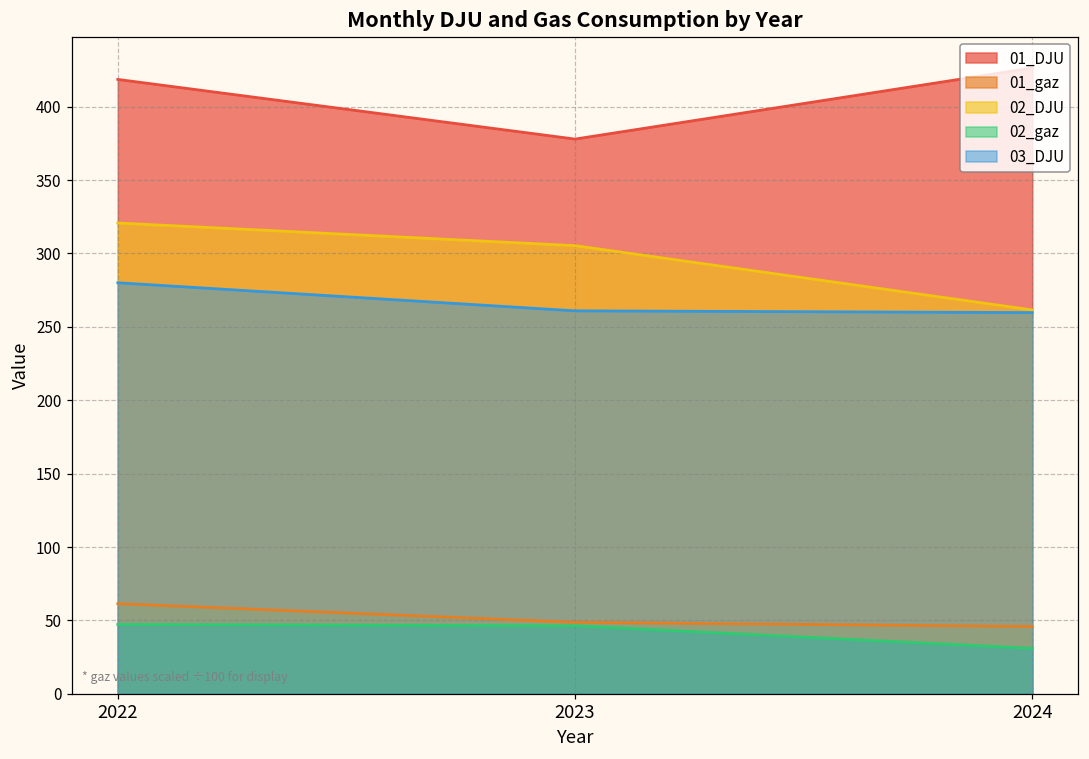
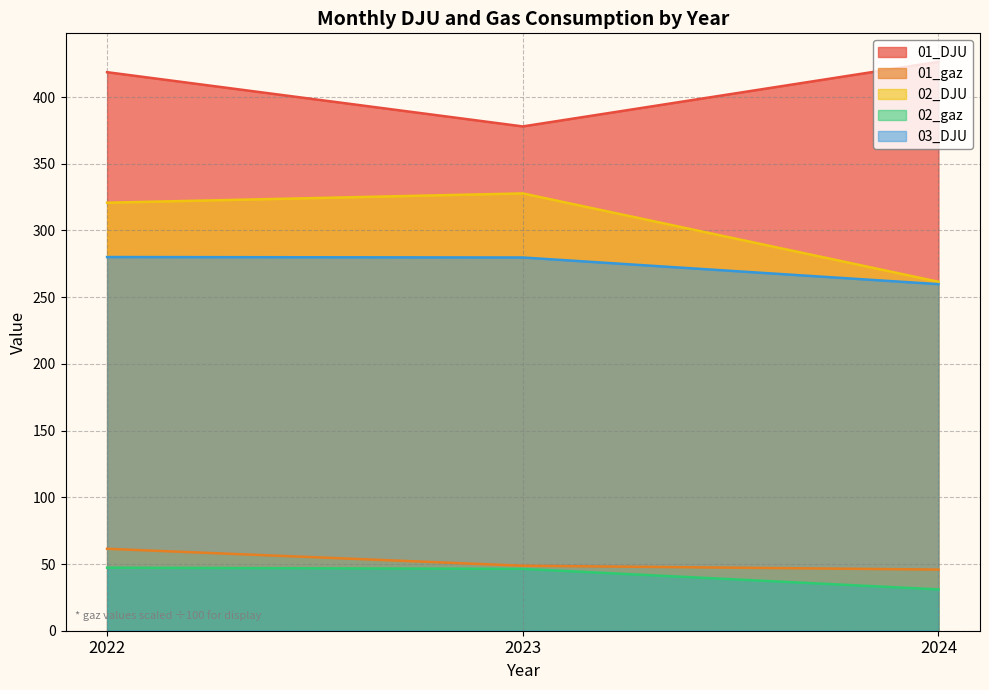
  {
    "02_DJU": {
      "2022": 321,
-     "2023": 305
+     "2023": 328
    },
    "02_gaz": {
      "2022": 47,
      "2023": 46,
      "2024": 31
    },
    "03_DJU": {
      "2022": 280,
-     "2023": 261
+     "2023": 280
    }
  }
